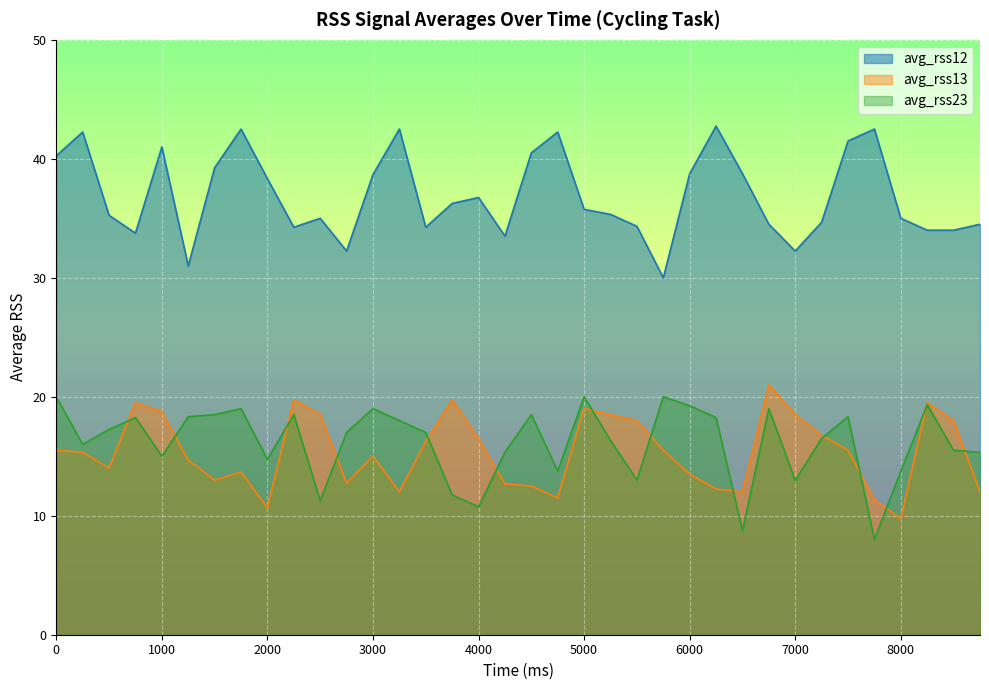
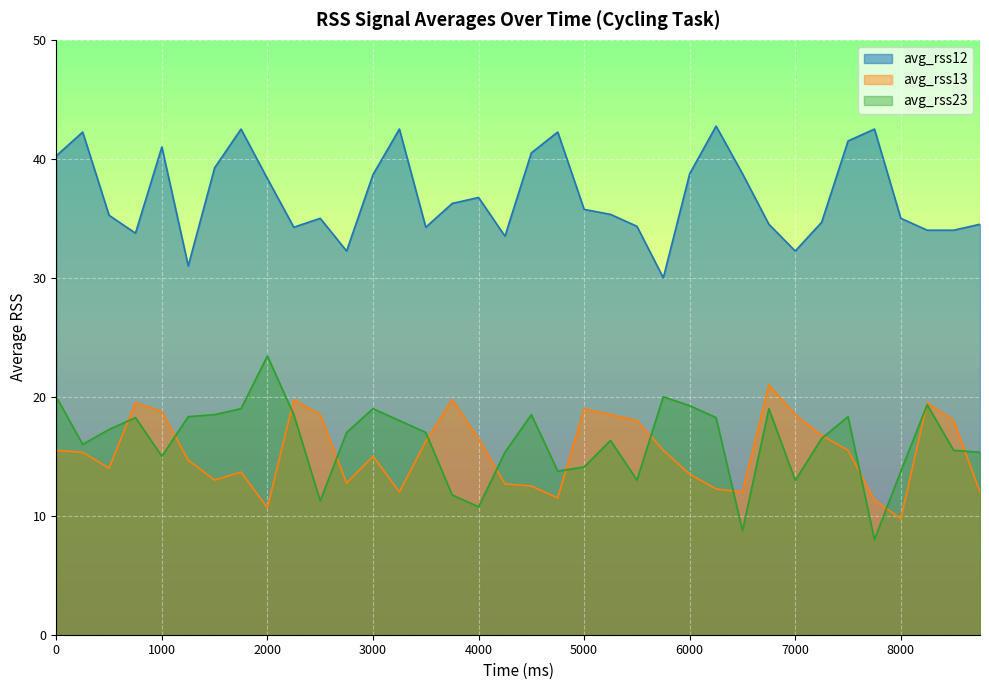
  {
    "avg_rss12": {
      "0": 40.3,
      "1000": 41.0,
      "2000": 38.3,
      "3000": 38.7,
      "4000": 36.8,
      "5000": 35.8,
      "6000": 38.8,
      "7000": 32.3,
      "8000": 35.0
    },
    "avg_rss23": {
      "1000": 15.0,
-     "2000": 14.8,
+     "2000": 23.4,
      "3000": 19.0,
      "4000": 10.8,
-     "5000": 20.0,
+     "5000": 14.1,
      "6000": 19.3,
      "7000": 13.0,
      "8000": 13.8
    }
  }
